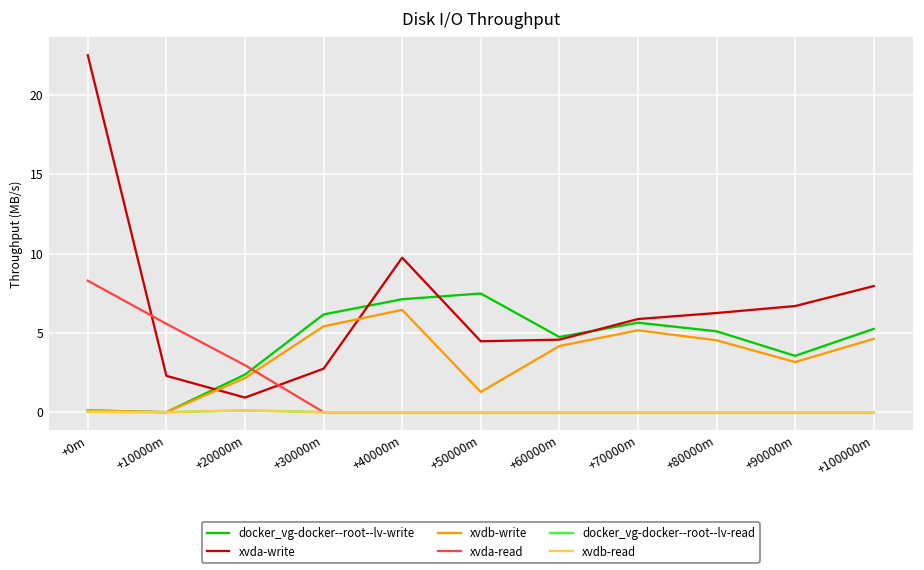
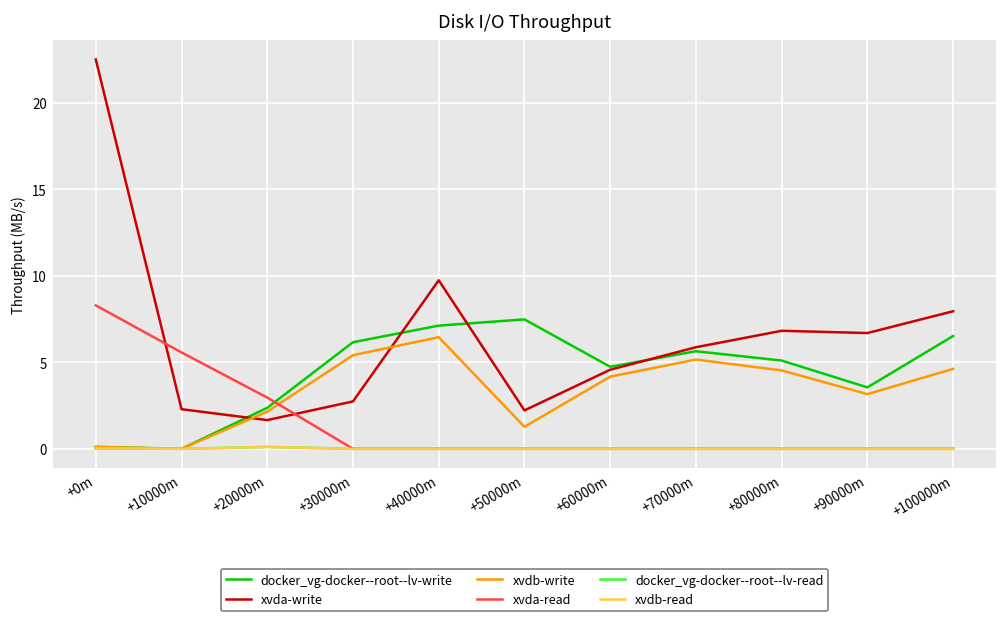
  {
    "docker_vg-docker--root--lv-write": {
      "+20000m": 2.4,
      "+30000m": 6.2,
      "+40000m": 7.1,
      "+50000m": 7.5,
      "+70000m": 5.6,
      "+80000m": 5.1,
      "+90000m": 3.6,
-     "+100000m": 5.3
+     "+100000m": 6.5
    },
    "xvda-write": {
      "+0m": 22.5,
      "+10000m": 2.3,
-     "+20000m": 0.9,
+     "+20000m": 1.7,
      "+30000m": 2.7,
      "+40000m": 9.7,
-     "+50000m": 4.5,
+     "+50000m": 2.2,
      "+70000m": 5.9,
-     "+80000m": 6.3,
+     "+80000m": 6.8,
      "+90000m": 6.7,
      "+100000m": 8.0
    },
    "xvdb-write": {
      "+20000m": 2.2,
      "+30000m": 5.4,
      "+40000m": 6.5,
      "+50000m": 1.3,
      "+60000m": 4.2,
      "+70000m": 5.2,
      "+80000m": 4.5,
      "+90000m": 3.2,
      "+100000m": 4.6
    },
    "xvda-read": {
      "+0m": 8.3,
      "+10000m": 5.6,
      "+20000m": 3.0
    },
    "xvdb-read": {
      "+20000m": 0.1
    }
  }
